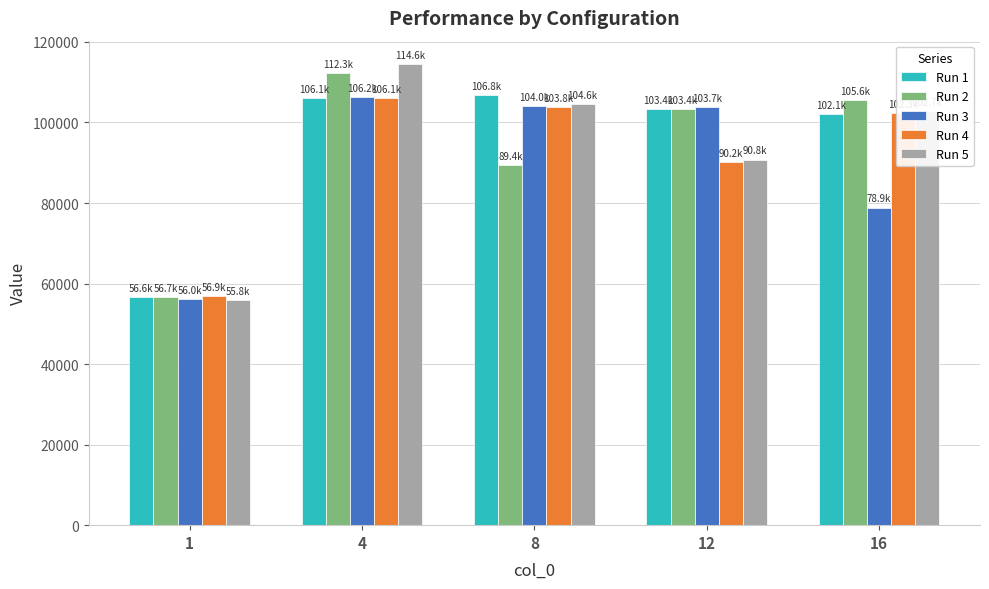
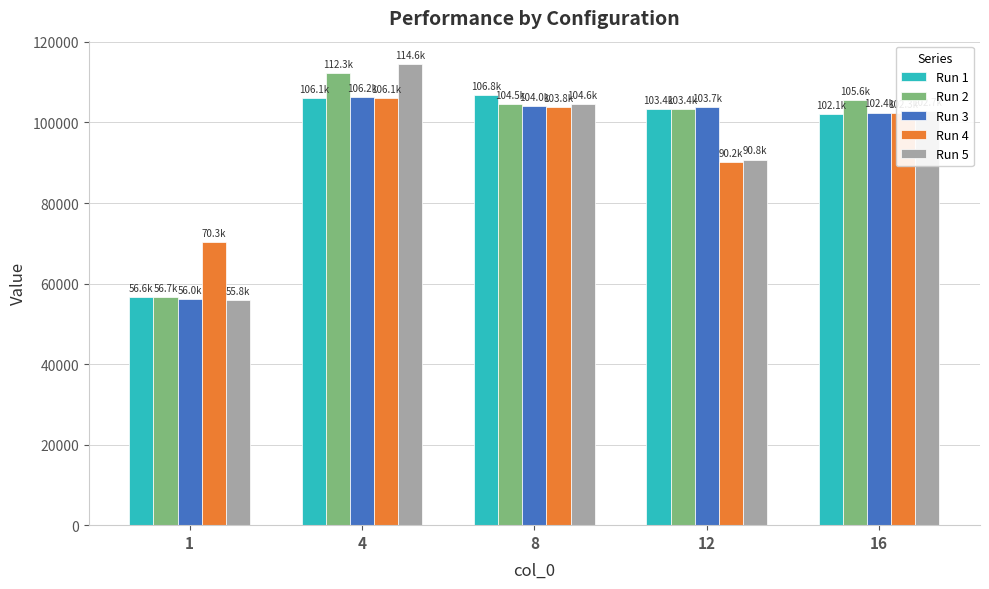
  {
    "Run 1": {
      "1": "56.6k",
      "4": "106.1k",
      "8": "106.8k",
      "16": "102.1k"
    },
    "Run 2": {
      "1": "56.7k",
      "4": "112.3k",
-     "8": "89.4k",
+     "8": "104.5k",
      "16": "105.6k"
    },
    "Run 3": {
      "1": "56.0k",
-     "16": "78.9k"
+     "16": "102.4k"
    },
    "Run 4": {
-     "1": "56.9k",
+     "1": "70.3k",
      "12": "90.2k"
    },
    "Run 5": {
      "1": "55.8k",
      "4": "114.6k",
      "8": "104.6k",
      "12": "90.8k"
    }
  }
